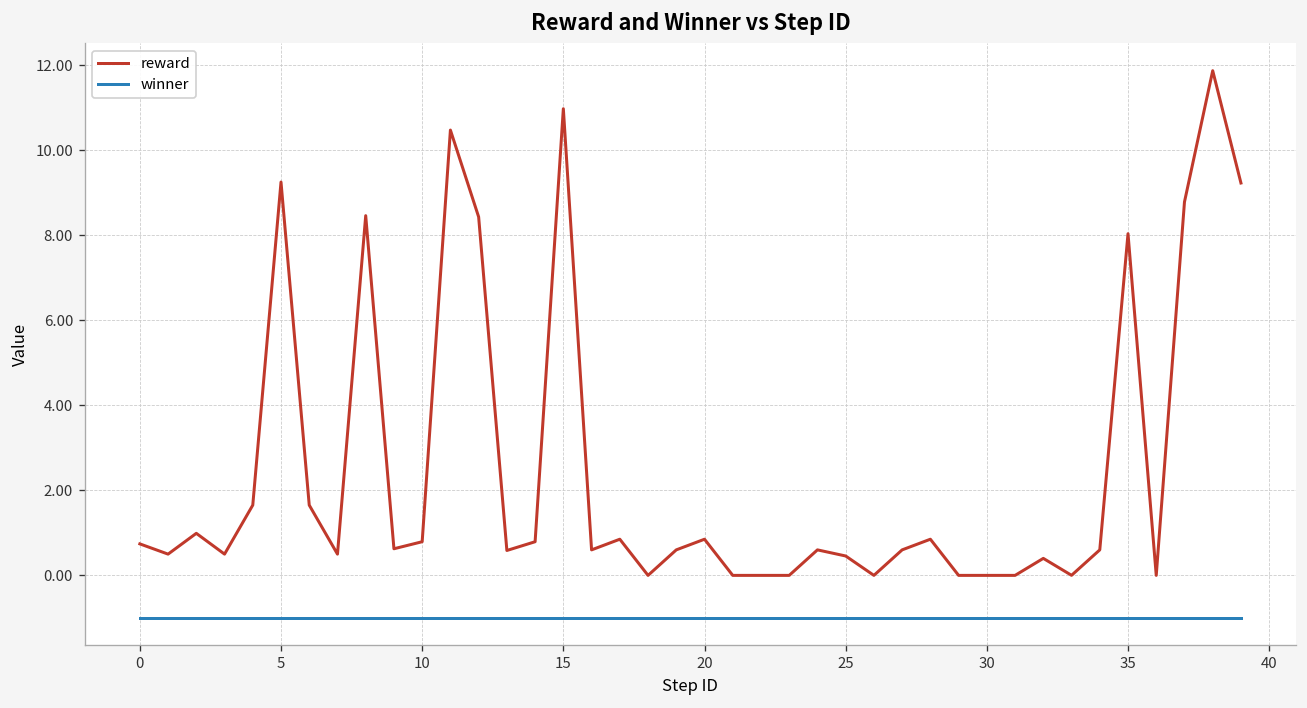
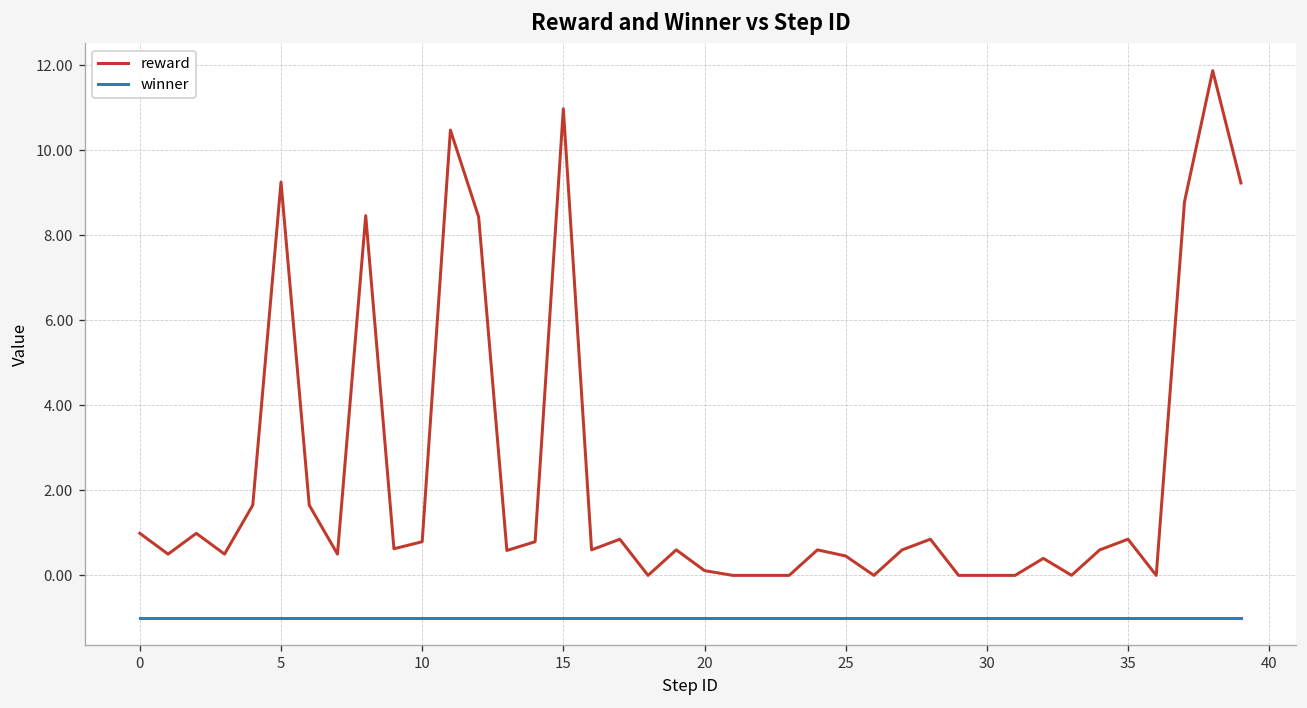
  {
    "reward": {
-     "0": 0.7,
+     "0": 1.0,
      "5": 9.2,
      "10": 0.8,
      "15": 11.0,
-     "20": 0.9,
+     "20": 0.1,
      "25": 0.5,
      "30": 0.0,
-     "35": 8.0
+     "35": 0.9
    },
    "winner": {
      "0": -1.0,
      "5": -1.0,
      "10": -1.0,
      "15": -1.0,
      "20": -1.0,
      "25": -1.0,
      "30": -1.0,
      "35": -1.0
    }
  }
